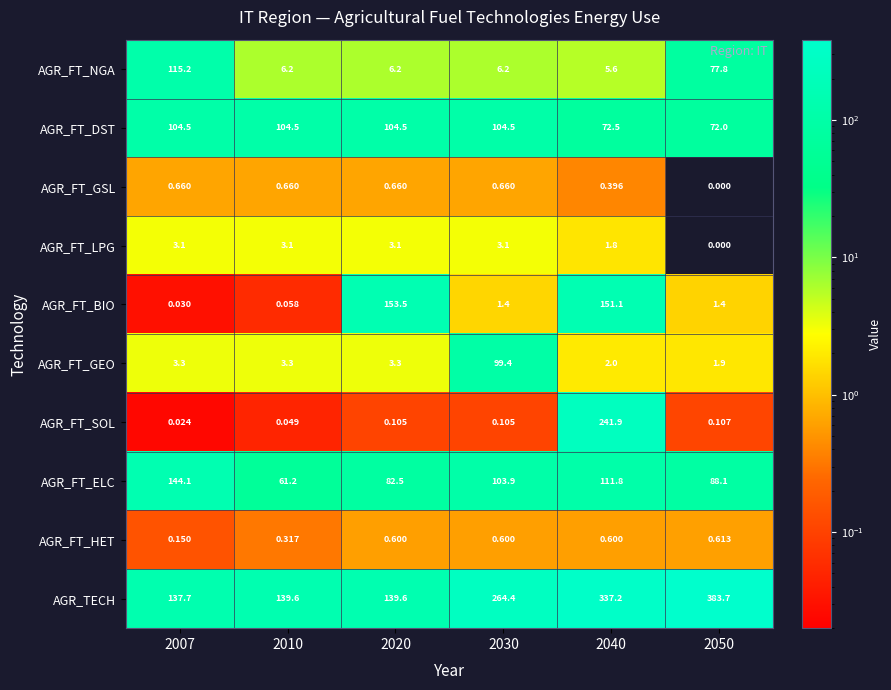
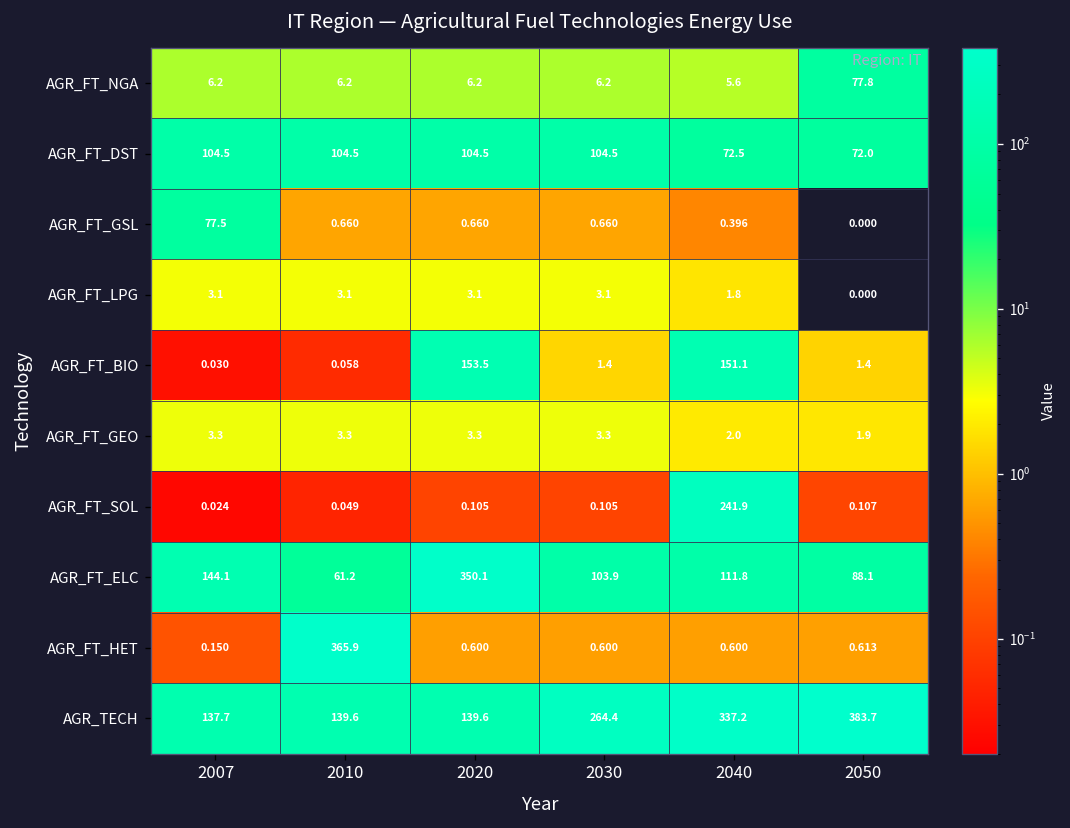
  {
    "AGR_FT_NGA": {
-     "2007": 115.2,
+     "2007": 6.2,
      "2010": 6.2,
      "2020": 6.2,
      "2030": 6.2,
      "2040": 5.6
    },
    "AGR_FT_DST": {
      "2007": 104.5,
      "2010": 104.5,
      "2020": 104.5,
      "2030": 104.5,
      "2040": 72.5,
      "2050": 72.0
    },
    "AGR_FT_GSL": {
-     "2007": 0.660,
+     "2007": 77.5,
      "2010": 0.660,
      "2020": 0.660,
      "2030": 0.660,
      "2040": 0.396,
      "2050": 0.000
    },
    "AGR_FT_LPG": {
      "2007": 3.1,
      "2010": 3.1,
      "2020": 3.1,
      "2030": 3.1,
      "2040": 1.8,
      "2050": 0.000
    },
    "AGR_FT_BIO": {
      "2007": 0.030,
      "2010": 0.058,
      "2020": 153.5,
      "2030": 1.4,
      "2040": 151.1,
      "2050": 1.4
    },
    "AGR_FT_GEO": {
      "2007": 3.3,
      "2010": 3.3,
      "2020": 3.3,
-     "2030": 99.4,
+     "2030": 3.3,
      "2040": 2.0,
      "2050": 1.9
    },
    "AGR_FT_SOL": {
      "2007": 0.024,
      "2010": 0.049,
      "2020": 0.105,
      "2030": 0.105,
      "2040": 241.9,
      "2050": 0.107
    },
    "AGR_FT_ELC": {
      "2007": 144.1,
      "2010": 61.2,
-     "2020": 82.5,
+     "2020": 350.1,
      "2030": 103.9,
      "2040": 111.8,
      "2050": 88.1
    },
    "AGR_FT_HET": {
      "2007": 0.150,
-     "2010": 0.317,
+     "2010": 365.9,
      "2020": 0.600,
      "2030": 0.600,
      "2040": 0.600,
      "2050": 0.613
    },
    "AGR_TECH": {
      "2007": 137.7,
      "2010": 139.6,
      "2020": 139.6,
      "2030": 264.4,
      "2040": 337.2,
      "2050": 383.7
    }
  }
